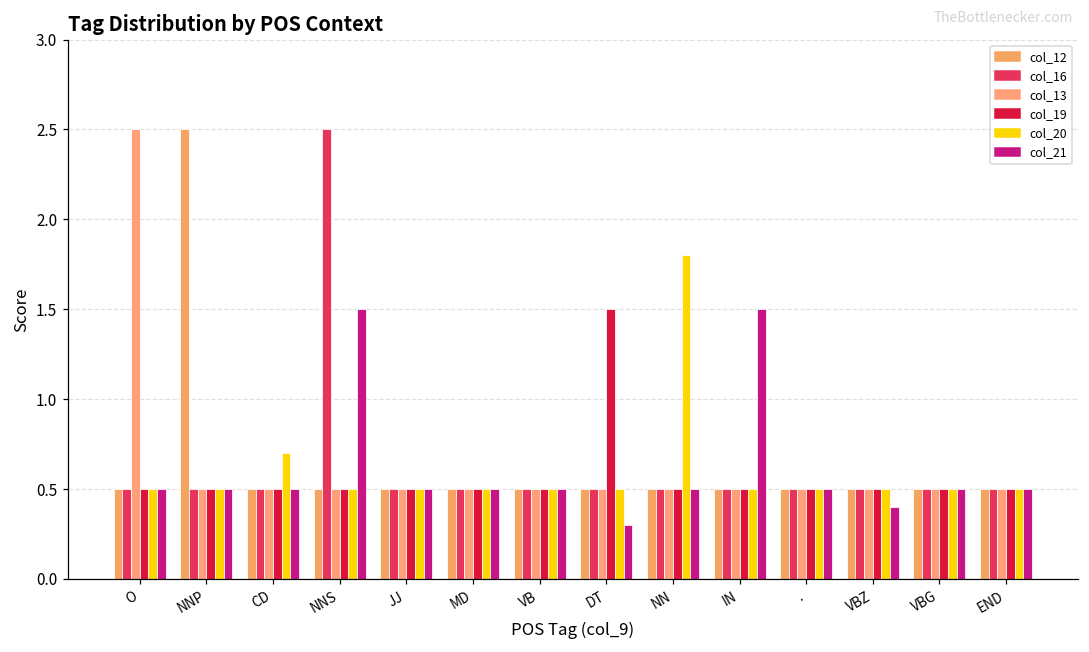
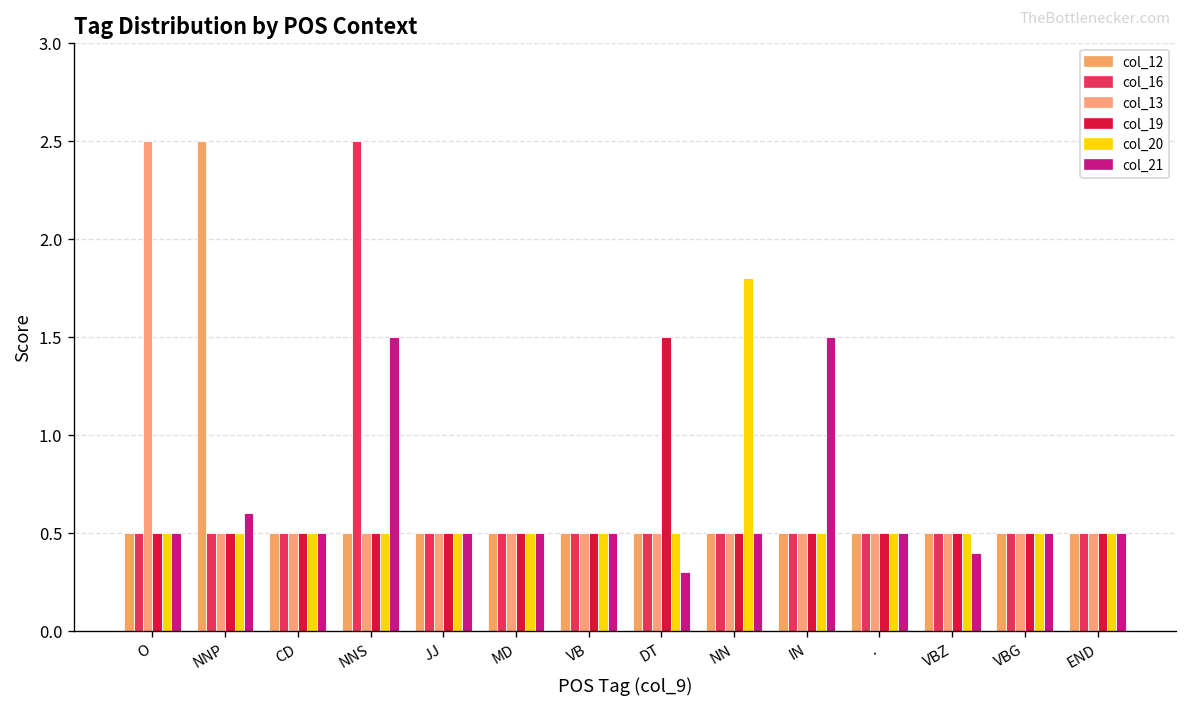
  {
    "col_20": {
      "O": 0.5,
      "NNP": 0.5,
-     "CD": 0.7,
+     "CD": 0.5,
      "NNS": 0.5,
      "JJ": 0.5,
      "MD": 0.5,
      "VB": 0.5,
      "DT": 0.5,
      "NN": 1.8,
      "IN": 0.5,
      ".": 0.5,
      "VBZ": 0.5,
      "VBG": 0.5,
      "END": 0.5
    },
    "col_21": {
      "O": 0.5,
-     "NNP": 0.5,
+     "NNP": 0.6,
      "CD": 0.5,
      "NNS": 1.5,
      "JJ": 0.5,
      "MD": 0.5,
      "VB": 0.5,
      "DT": 0.3,
      "NN": 0.5,
      "IN": 1.5,
      ".": 0.5,
      "VBZ": 0.4,
      "VBG": 0.5,
      "END": 0.5
    }
  }
